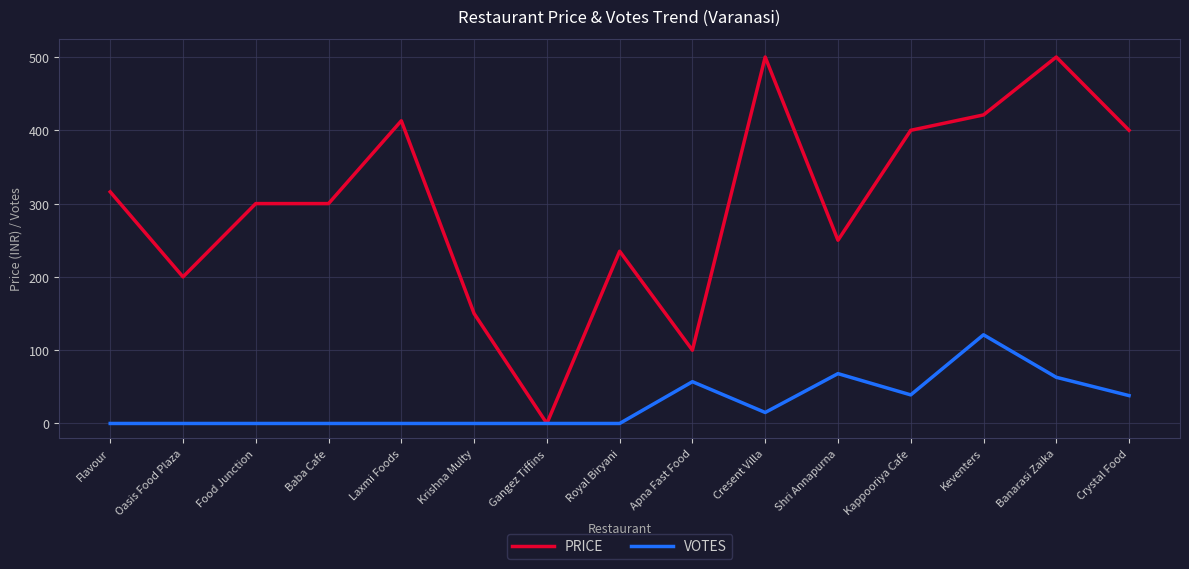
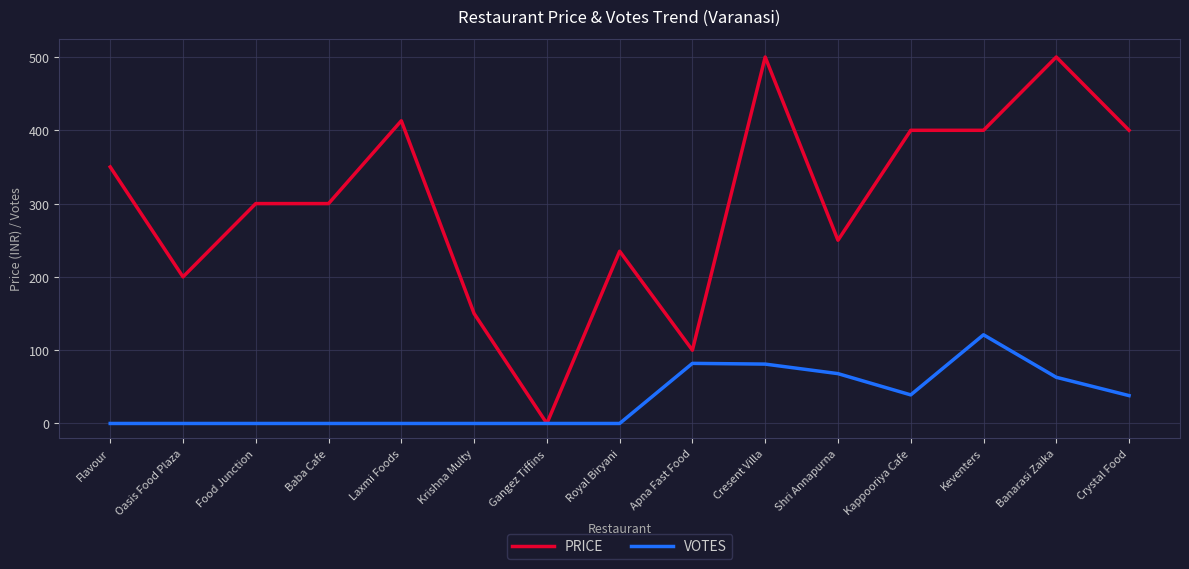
  {
    "PRICE": {
-     "Flavour": 320,
+     "Flavour": 350,
      "Oasis Food Plaza": 200,
      "Food Junction": 300,
      "Baba Cafe": 300,
      "Laxmi Foods": 410,
      "Krishna Multy": 150,
      "Royal Biryani": 240,
      "Apna Fast Food": 100,
      "Cresent Villa": 500,
      "Shri Annapurna": 250,
      "Kappooriya Cafe": 400,
-     "Keventers": 420,
+     "Keventers": 400,
      "Banarasi Zaika": 500,
      "Crystal Food": 400
    },
    "VOTES": {
      "Flavour": 0,
      "Oasis Food Plaza": 0,
      "Food Junction": 0,
      "Baba Cafe": 0,
      "Laxmi Foods": 0,
      "Krishna Multy": 0,
      "Royal Biryani": 0,
-     "Apna Fast Food": 60,
-     "Cresent Villa": 20,
+     "Apna Fast Food": 80,
+     "Cresent Villa": 80,
      "Shri Annapurna": 70,
      "Kappooriya Cafe": 40,
      "Keventers": 120,
      "Banarasi Zaika": 60,
      "Crystal Food": 40
    }
  }
